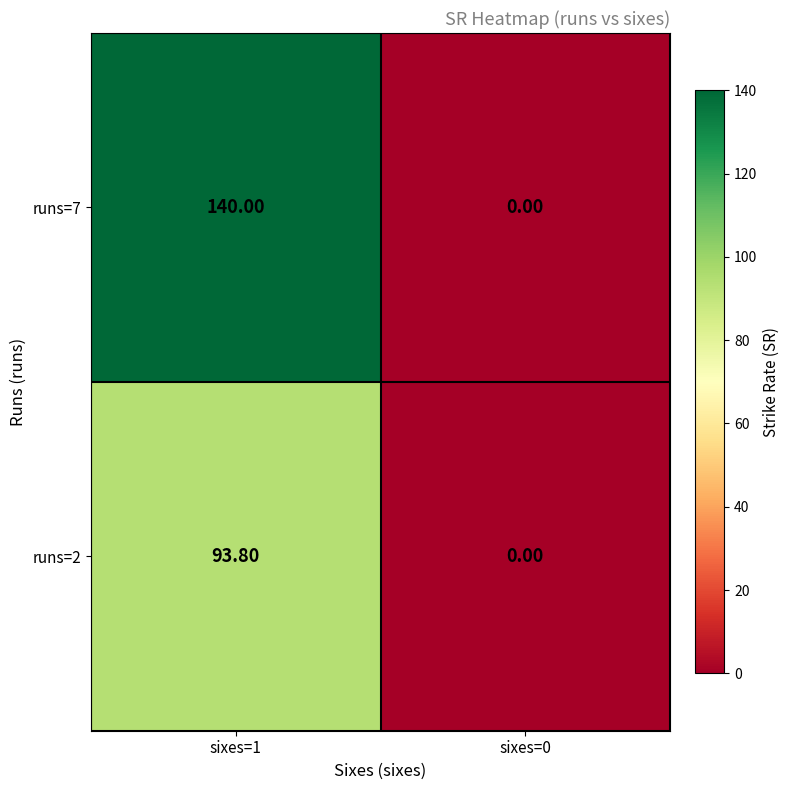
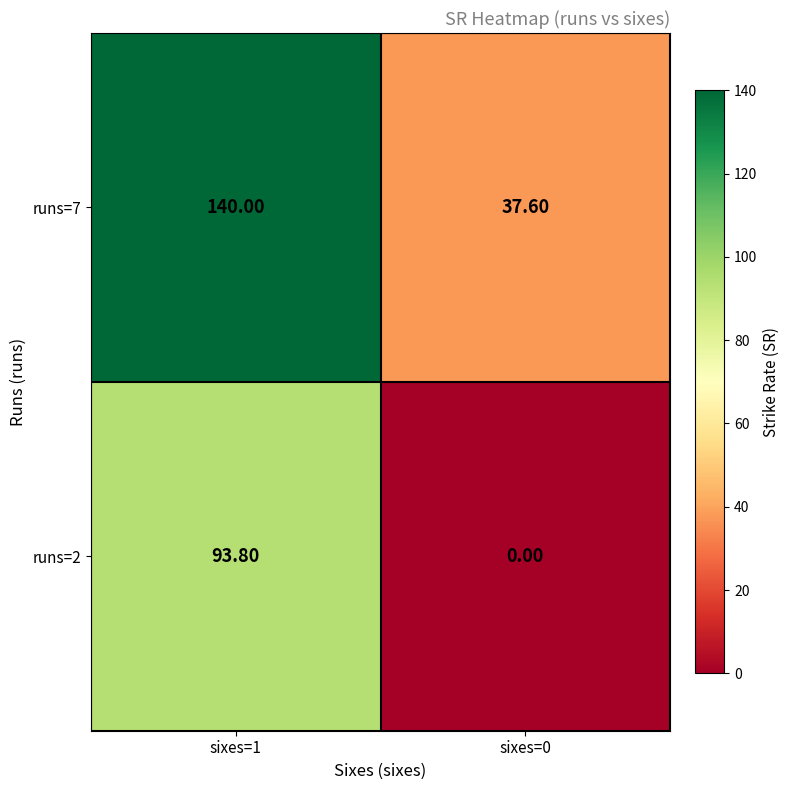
  {
    "runs=7": {
      "sixes=1": 140.00,
-     "sixes=0": 0.00
+     "sixes=0": 37.60
    },
    "runs=2": {
      "sixes=1": 93.80,
      "sixes=0": 0.00
    }
  }
